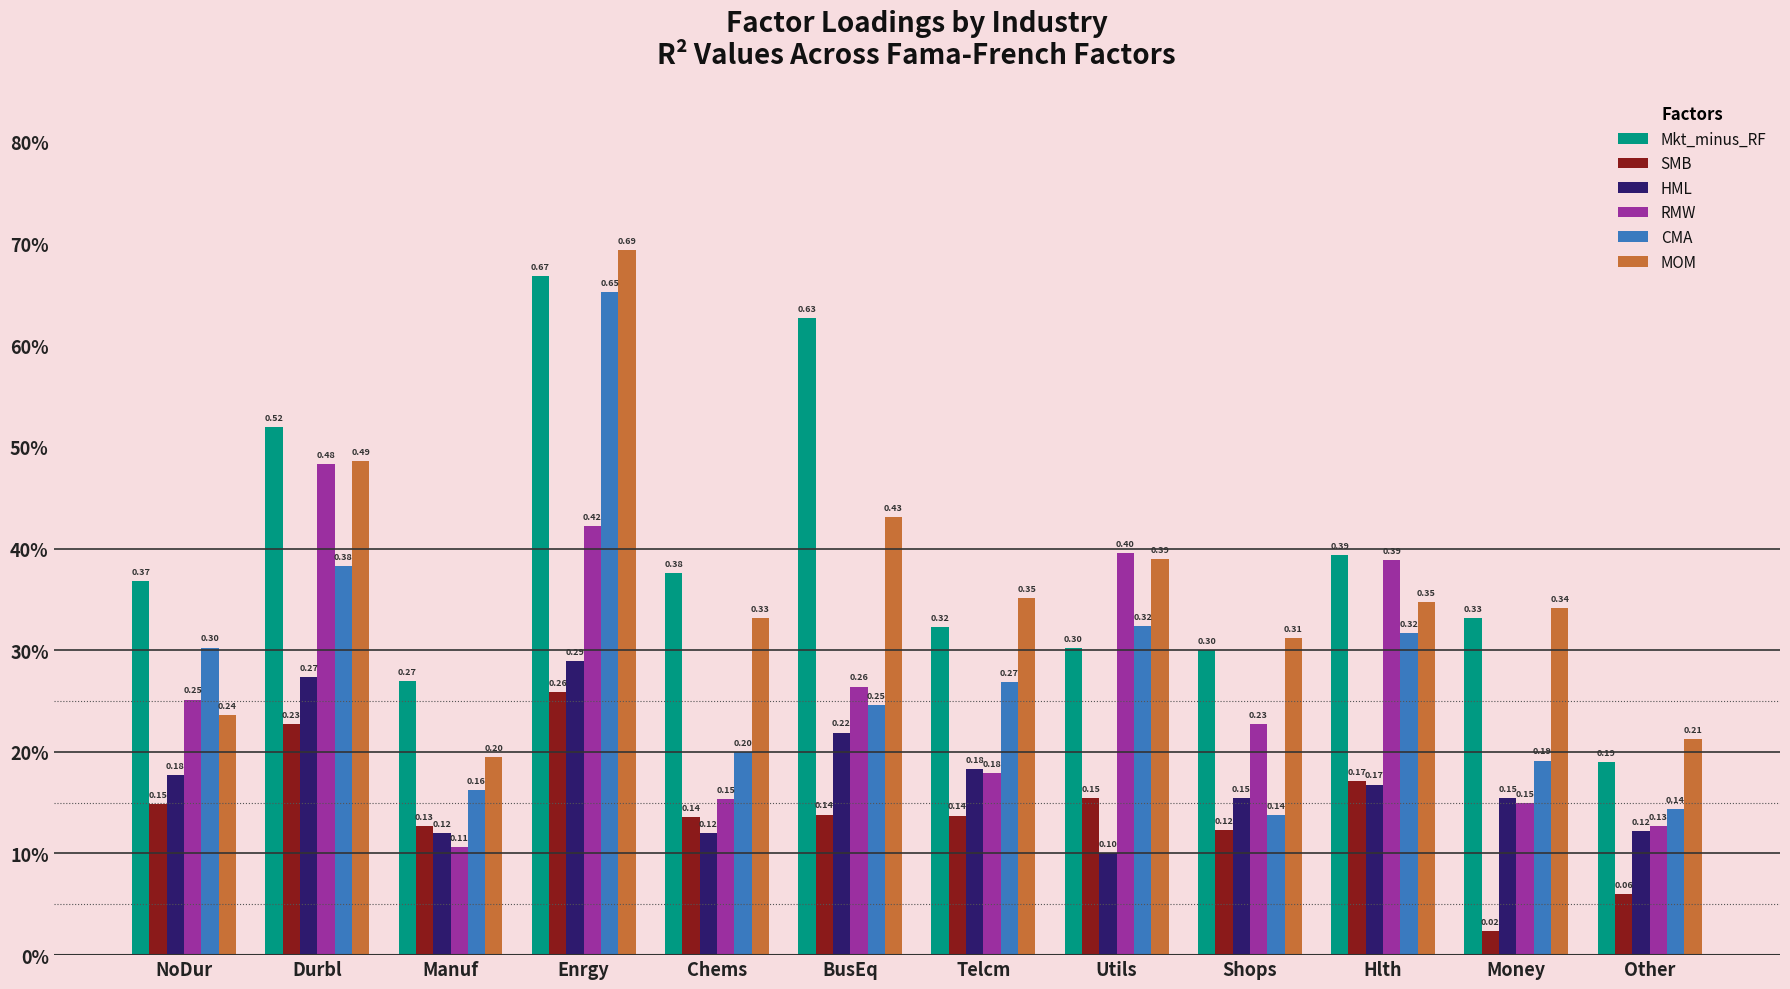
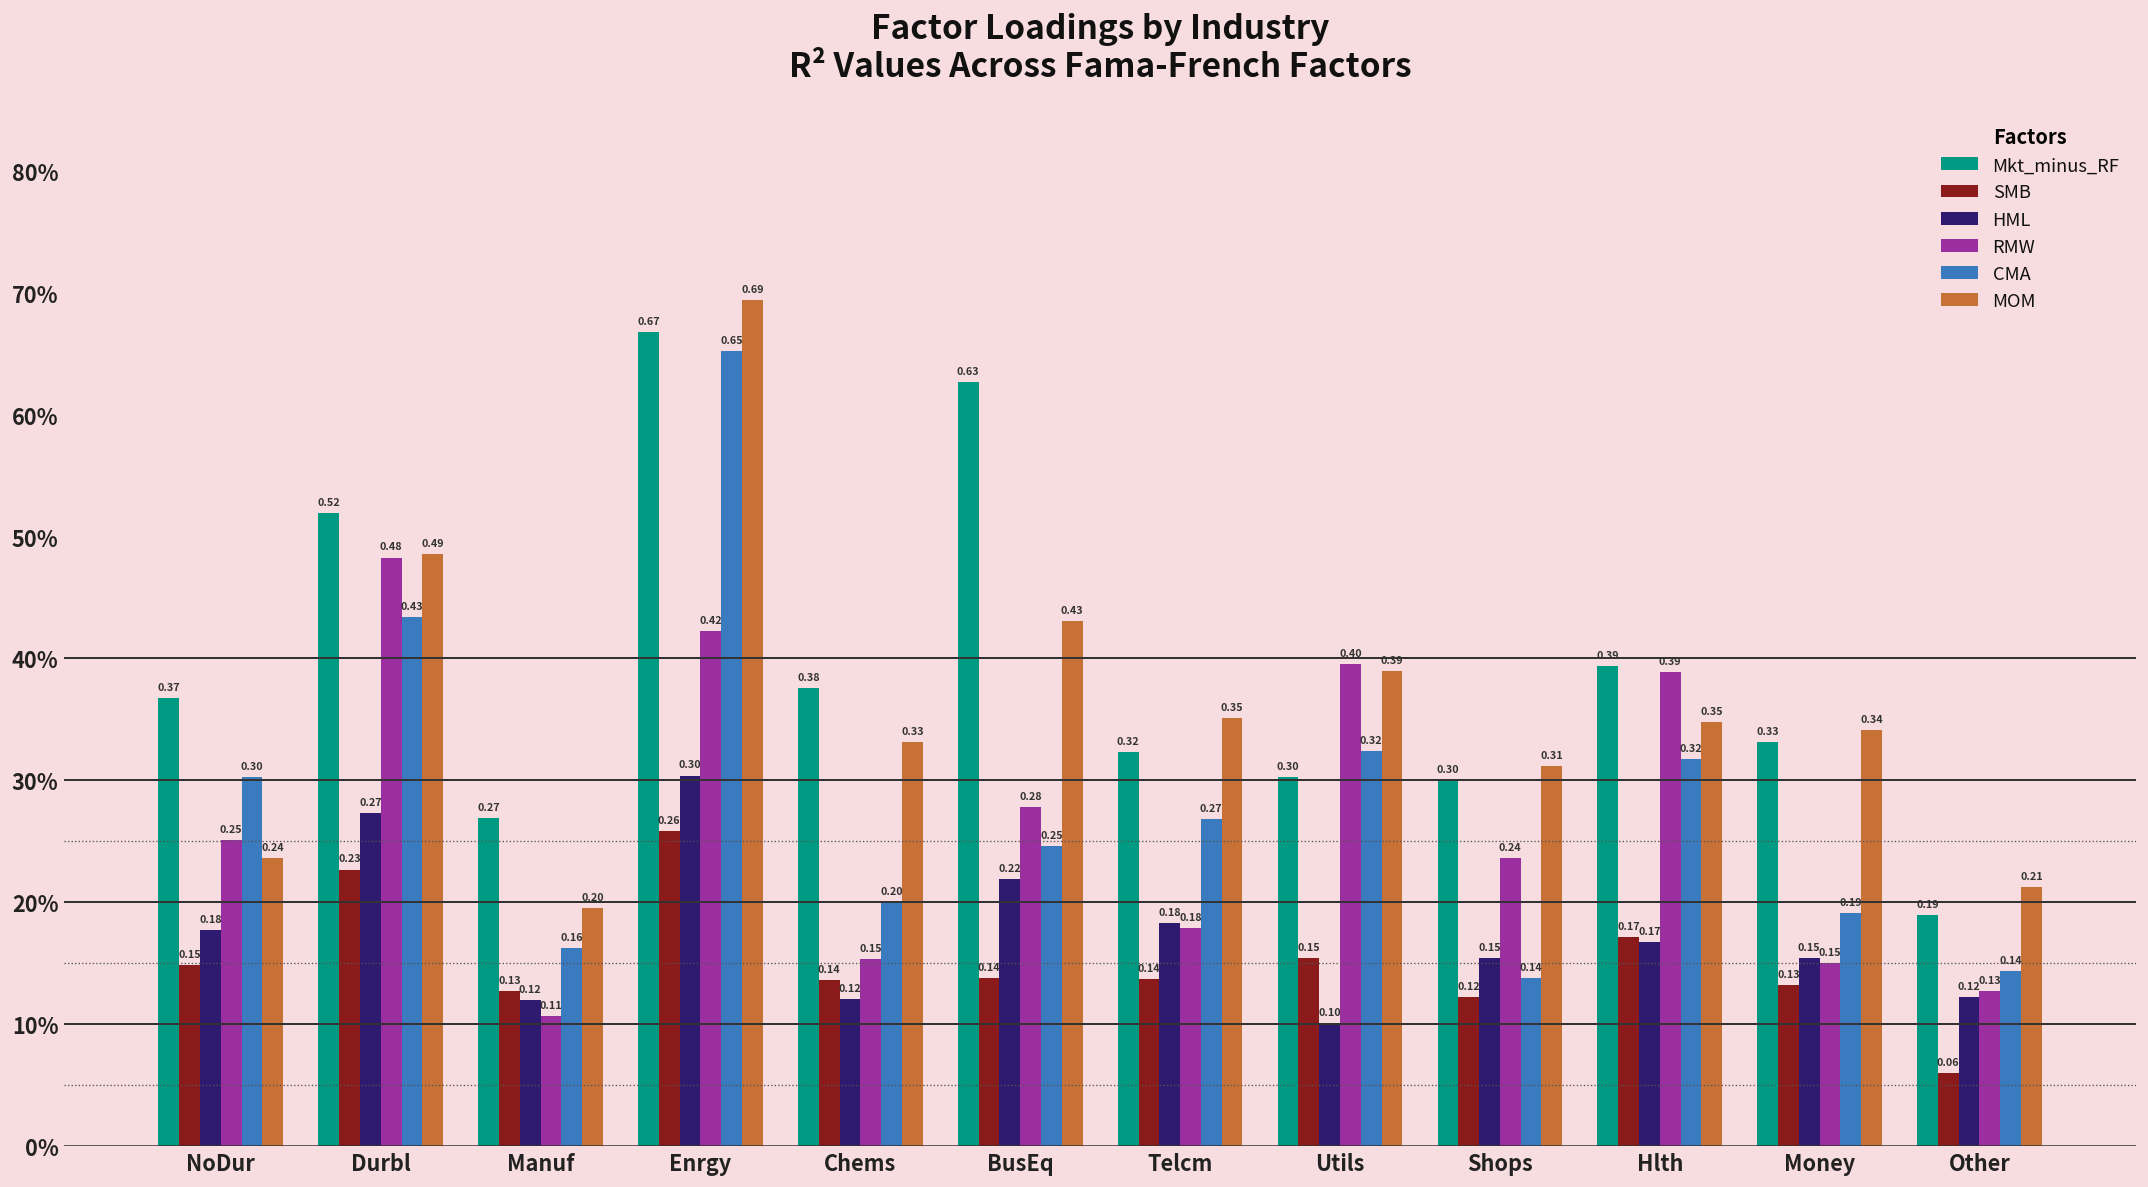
  {
    "Mkt_minus_RF": {
      "NoDur": 0.37,
      "Durbl": 0.52,
      "Manuf": 0.27,
      "Enrgy": 0.67,
      "Chems": 0.38,
      "BusEq": 0.63,
      "Telcm": 0.32,
      "Utils": 0.30,
      "Shops": 0.30,
      "Hlth": 0.39,
      "Money": 0.33,
      "Other": 0.19
    },
    "SMB": {
      "NoDur": 0.15,
      "Durbl": 0.23,
      "Manuf": 0.13,
      "Enrgy": 0.26,
      "Chems": 0.14,
      "BusEq": 0.14,
      "Telcm": 0.14,
      "Utils": 0.15,
      "Shops": 0.12,
      "Hlth": 0.17,
-     "Money": 0.02,
+     "Money": 0.13,
      "Other": 0.06
    },
    "HML": {
      "NoDur": 0.18,
      "Durbl": 0.27,
      "Manuf": 0.12,
-     "Enrgy": 0.29,
+     "Enrgy": 0.30,
      "Chems": 0.12,
      "BusEq": 0.22,
      "Telcm": 0.18,
      "Utils": 0.10,
      "Shops": 0.15,
      "Hlth": 0.17,
      "Money": 0.15,
      "Other": 0.12
    },
    "RMW": {
      "NoDur": 0.25,
      "Durbl": 0.48,
      "Manuf": 0.11,
      "Enrgy": 0.42,
      "Chems": 0.15,
-     "BusEq": 0.26,
+     "BusEq": 0.28,
      "Telcm": 0.18,
      "Utils": 0.40,
-     "Shops": 0.23,
+     "Shops": 0.24,
      "Hlth": 0.39,
      "Money": 0.15,
      "Other": 0.13
    },
    "CMA": {
      "NoDur": 0.30,
-     "Durbl": 0.38,
+     "Durbl": 0.43,
      "Manuf": 0.16,
      "Enrgy": 0.65,
      "Chems": 0.20,
      "BusEq": 0.25,
      "Telcm": 0.27,
      "Utils": 0.32,
      "Shops": 0.14,
      "Hlth": 0.32,
      "Money": 0.19,
      "Other": 0.14
    },
    "MOM": {
      "NoDur": 0.24,
      "Durbl": 0.49,
      "Manuf": 0.20,
      "Enrgy": 0.69,
      "Chems": 0.33,
      "BusEq": 0.43,
      "Telcm": 0.35,
      "Utils": 0.39,
      "Shops": 0.31,
      "Hlth": 0.35,
      "Money": 0.34,
      "Other": 0.21
    }
  }
